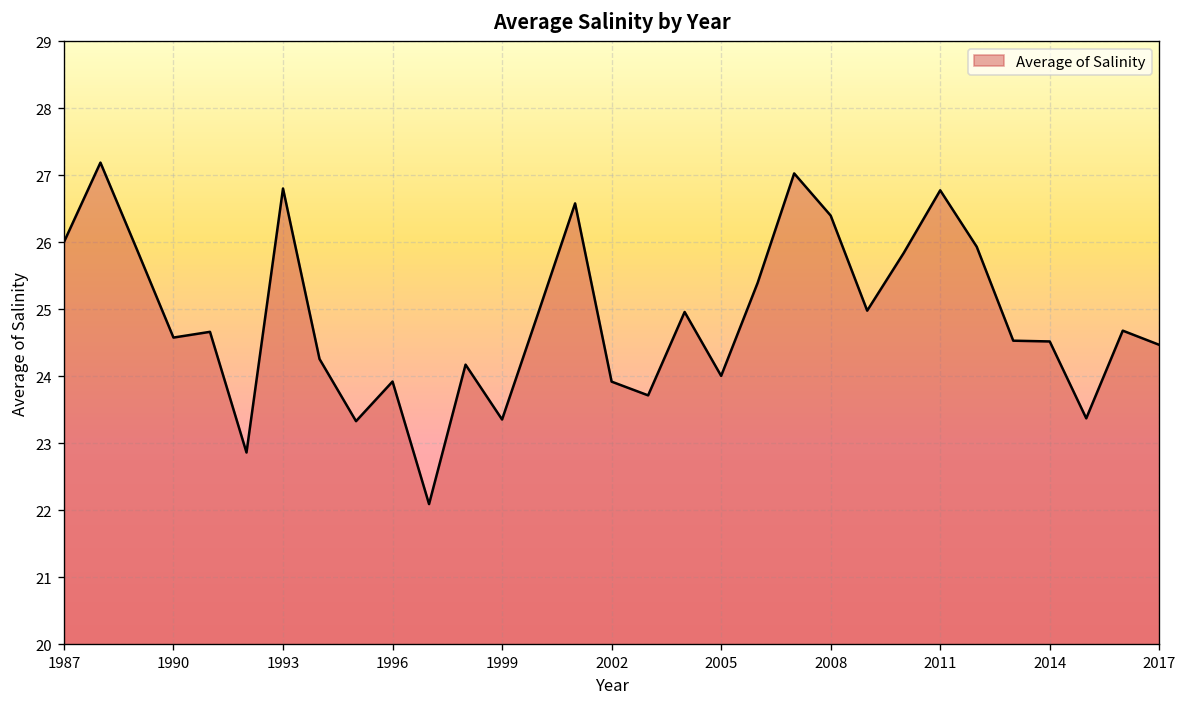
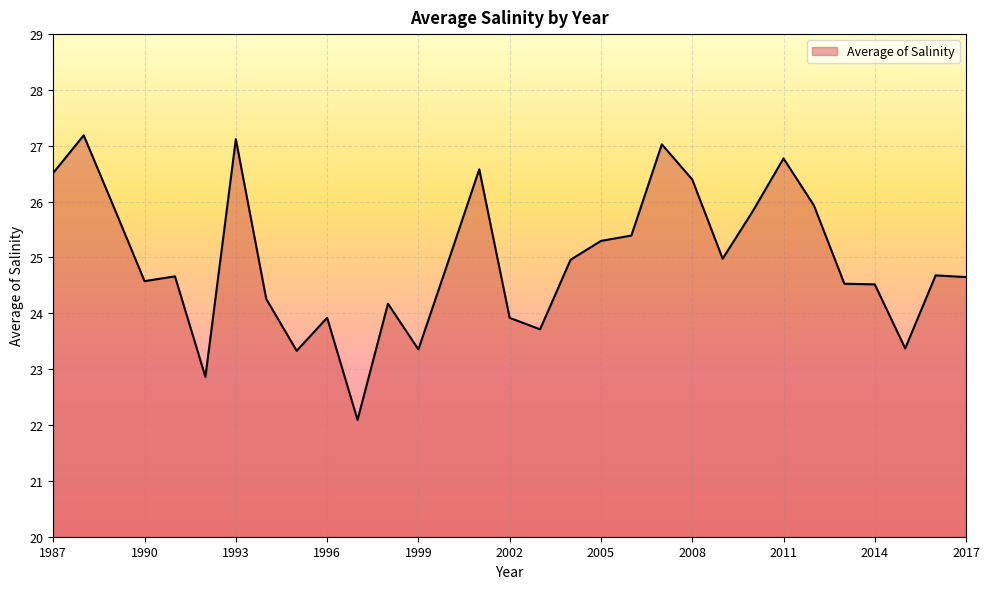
  {
-   "1987": 26.0,
+   "1987": 26.5,
    "1990": 24.6,
-   "1993": 26.8,
+   "1993": 27.1,
    "1996": 23.9,
    "1999": 23.4,
    "2002": 23.9,
-   "2005": 24.0,
+   "2005": 25.3,
    "2008": 26.4,
    "2011": 26.8,
    "2014": 24.5,
-   "2017": 24.5
+   "2017": 24.6
  }
